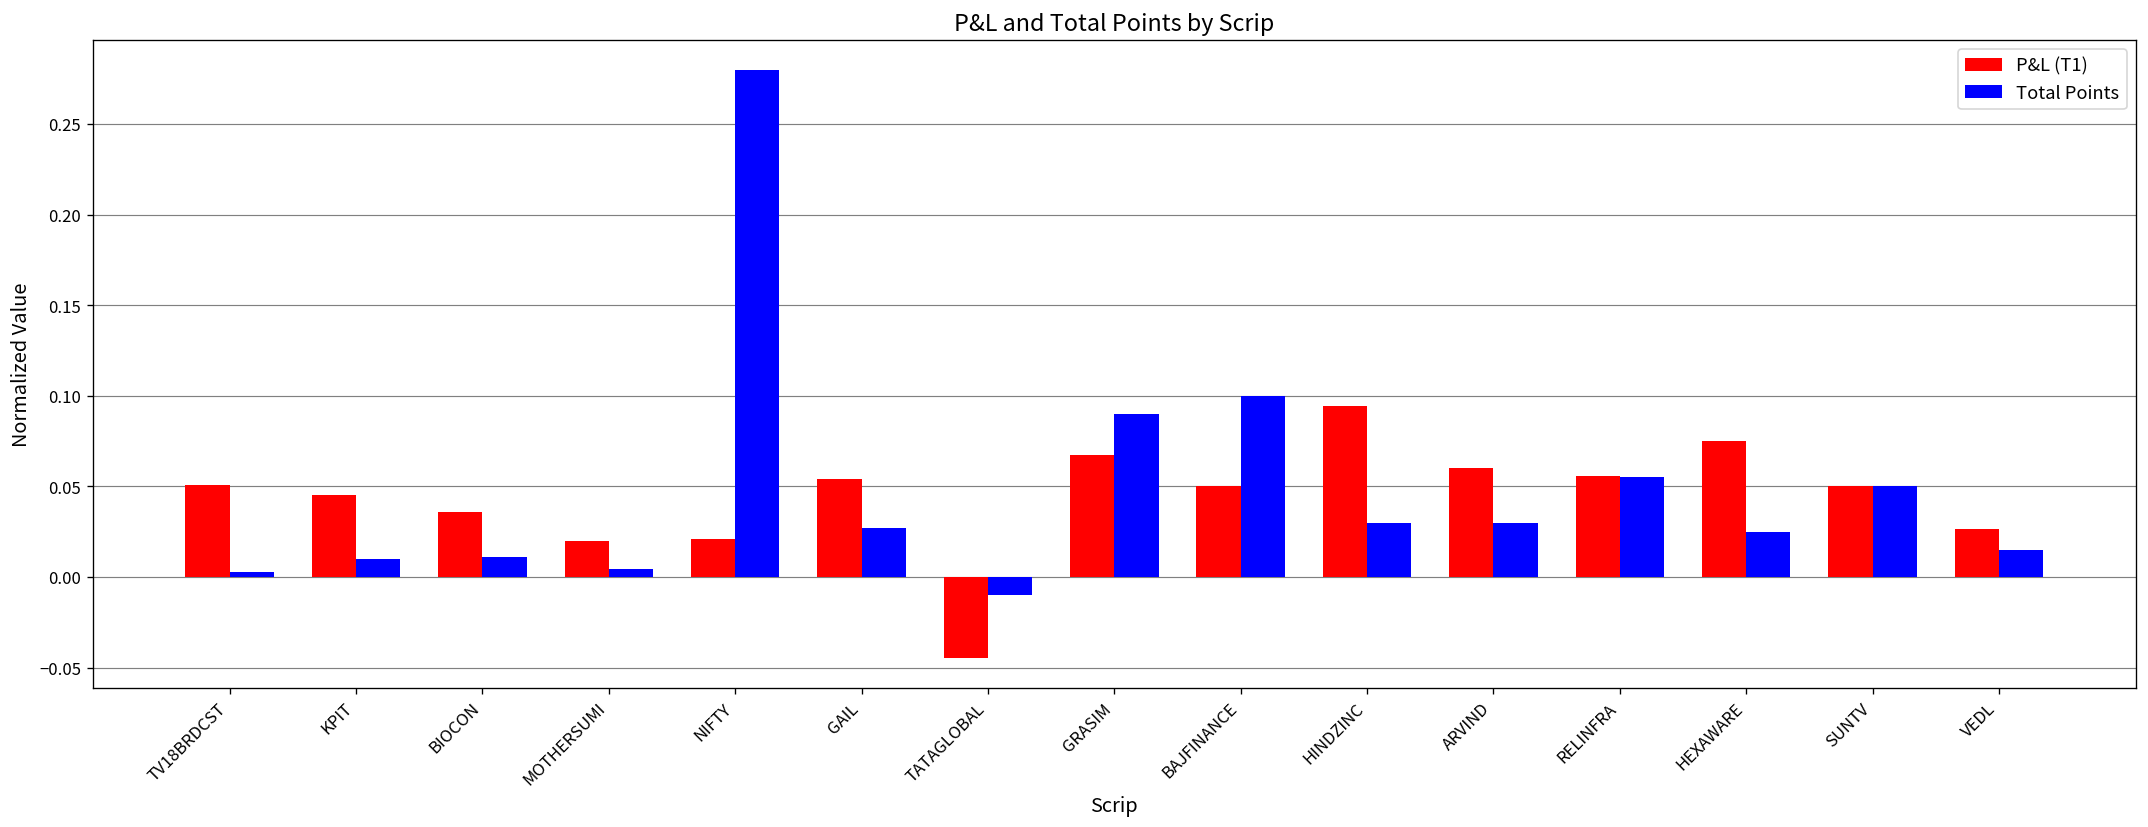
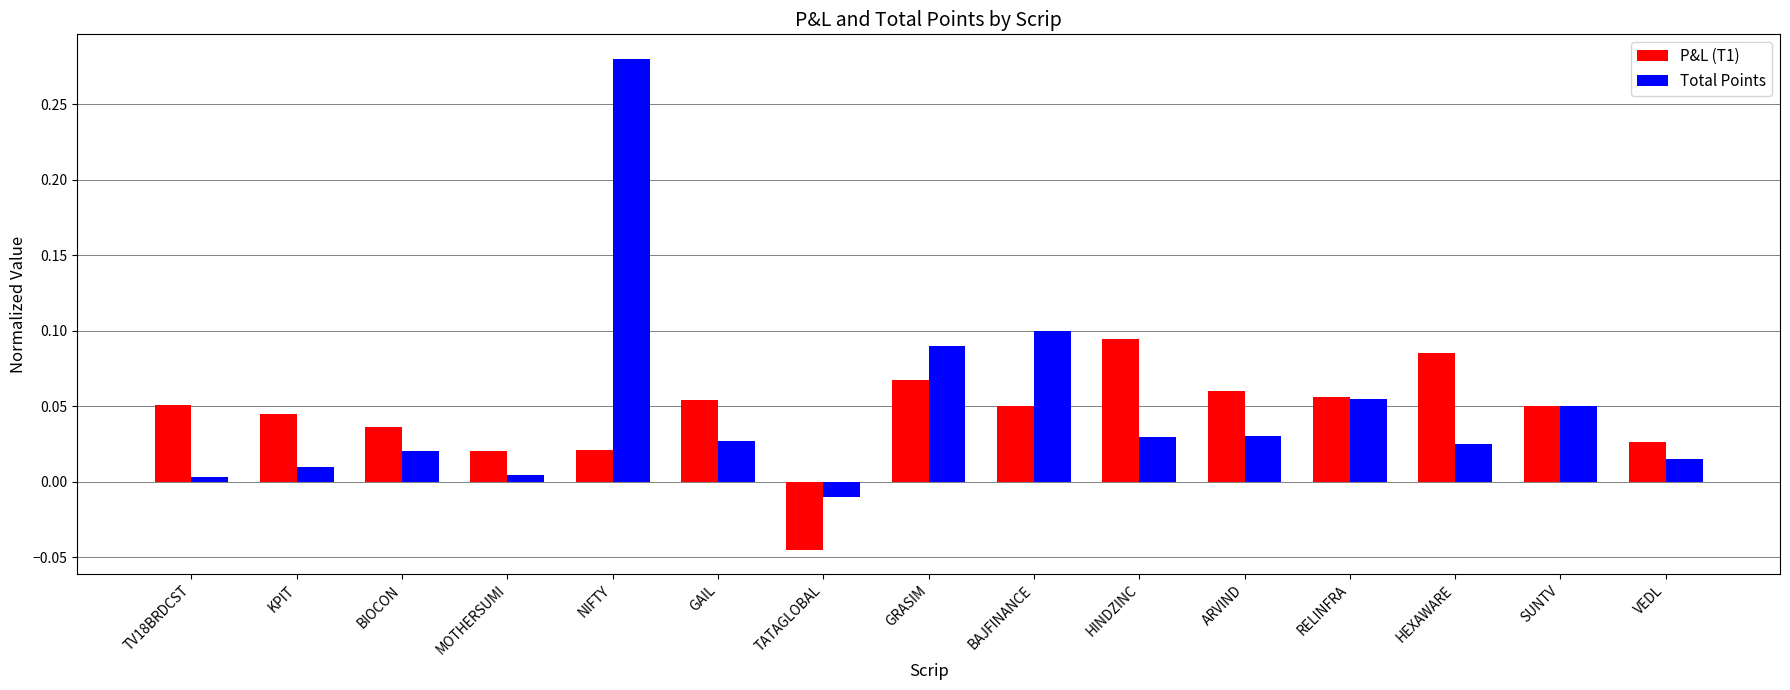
  {
    "P&L (T1)": {
      "TV18BRDCST": 0.051,
      "KPIT": 0.045,
      "BIOCON": 0.036,
      "MOTHERSUMI": 0.020,
      "NIFTY": 0.021,
      "GAIL": 0.054,
      "TATAGLOBAL": -0.045,
      "GRASIM": 0.068,
      "BAJFINANCE": 0.050,
      "HINDZINC": 0.094,
      "ARVIND": 0.060,
      "RELINFRA": 0.056,
-     "HEXAWARE": 0.075,
+     "HEXAWARE": 0.085,
      "SUNTV": 0.050,
      "VEDL": 0.026
    },
    "Total Points": {
      "TV18BRDCST": 0.003,
      "KPIT": 0.010,
-     "BIOCON": 0.011,
+     "BIOCON": 0.020,
      "MOTHERSUMI": 0.004,
      "NIFTY": 0.280,
      "GAIL": 0.027,
      "TATAGLOBAL": -0.010,
      "GRASIM": 0.090,
      "BAJFINANCE": 0.100,
      "HINDZINC": 0.030,
      "ARVIND": 0.030,
      "RELINFRA": 0.055,
      "HEXAWARE": 0.025,
      "SUNTV": 0.050,
      "VEDL": 0.015
    }
  }
